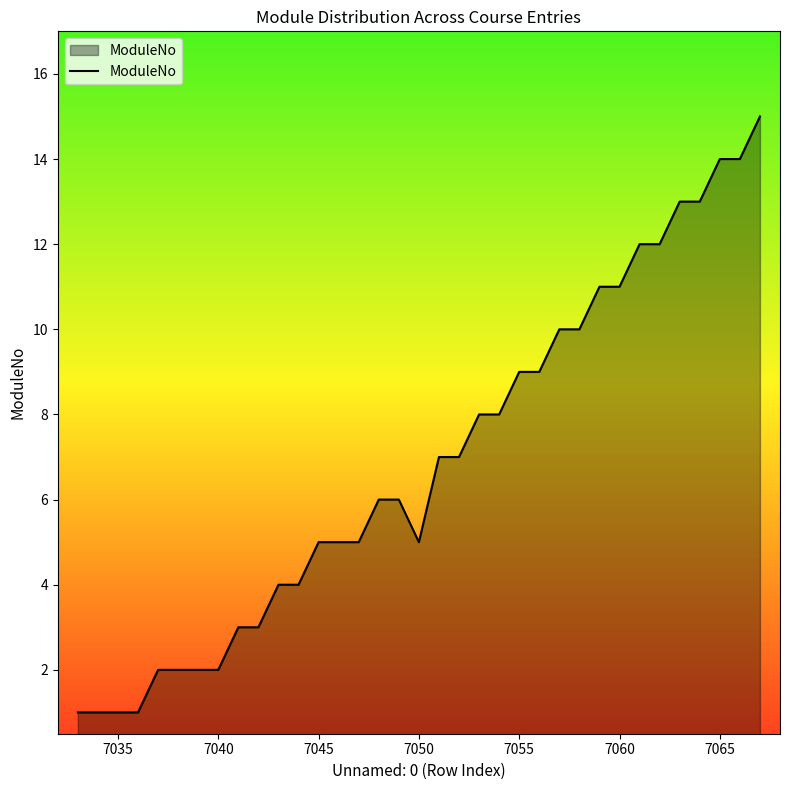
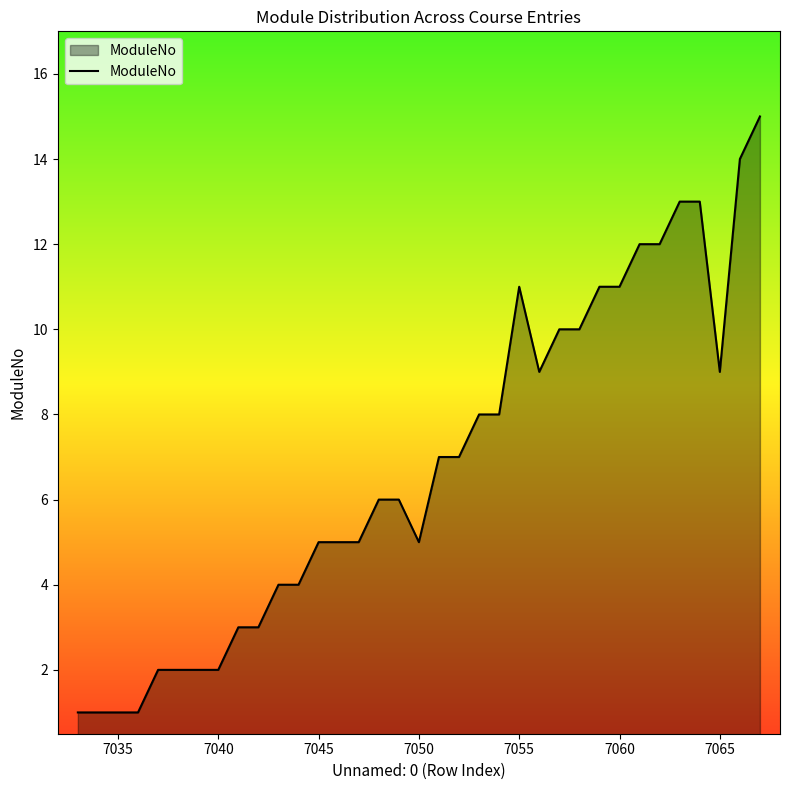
  {
    "7035": 1,
    "7040": 2,
    "7045": 5,
    "7050": 5,
-   "7055": 9,
+   "7055": 11,
    "7060": 11,
-   "7065": 14
+   "7065": 9
  }
